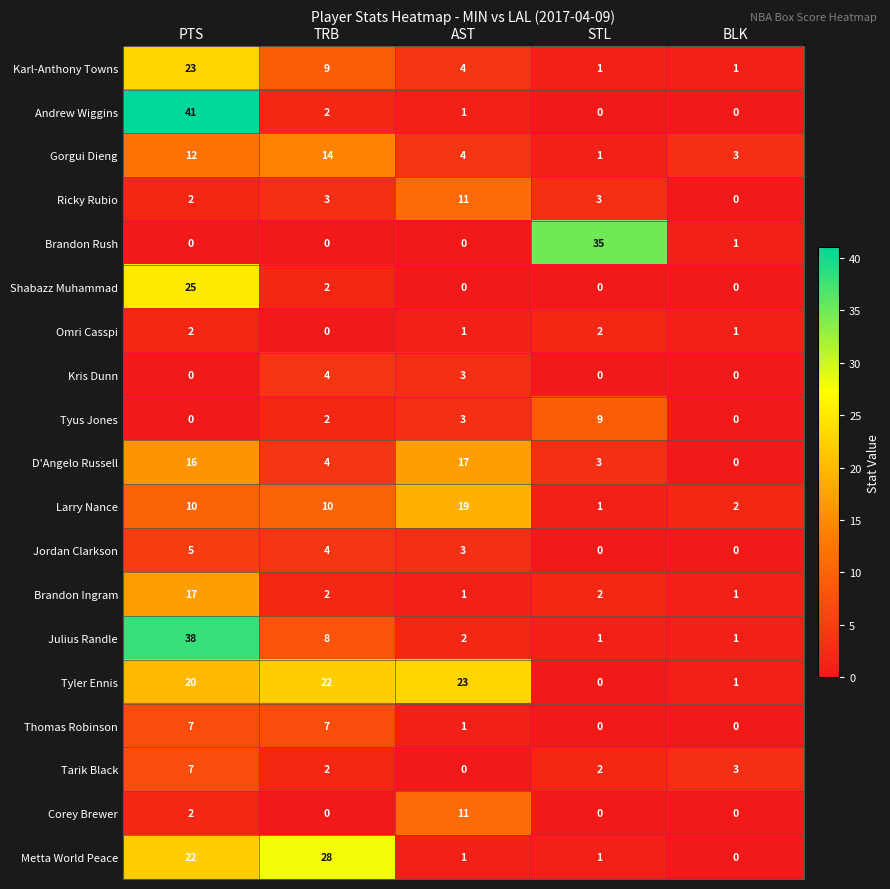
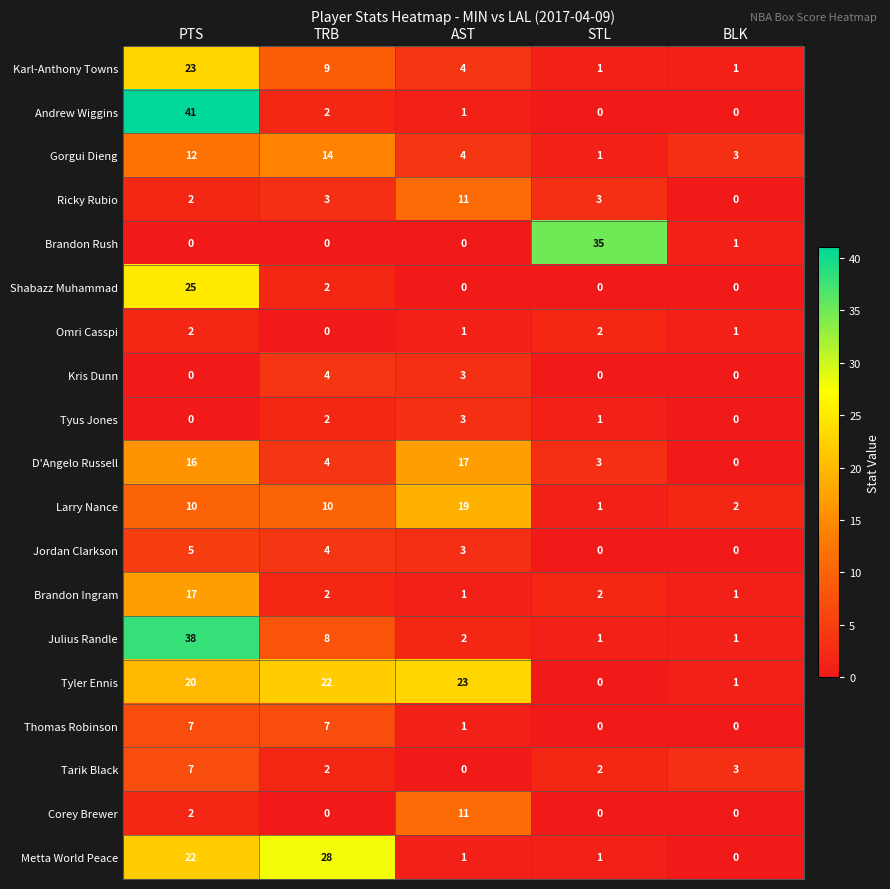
  {
    "Karl-Anthony Towns": {
      "PTS": 23,
      "TRB": 9,
      "AST": 4,
      "STL": 1,
      "BLK": 1
    },
    "Andrew Wiggins": {
      "PTS": 41,
      "TRB": 2,
      "AST": 1,
      "STL": 0,
      "BLK": 0
    },
    "Gorgui Dieng": {
      "PTS": 12,
      "TRB": 14,
      "AST": 4,
      "STL": 1,
      "BLK": 3
    },
    "Ricky Rubio": {
      "PTS": 2,
      "TRB": 3,
      "AST": 11,
      "STL": 3,
      "BLK": 0
    },
    "Brandon Rush": {
      "PTS": 0,
      "TRB": 0,
      "AST": 0,
      "STL": 35,
      "BLK": 1
    },
    "Shabazz Muhammad": {
      "PTS": 25,
      "TRB": 2,
      "AST": 0,
      "STL": 0,
      "BLK": 0
    },
    "Omri Casspi": {
      "PTS": 2,
      "TRB": 0,
      "AST": 1,
      "STL": 2,
      "BLK": 1
    },
    "Kris Dunn": {
      "PTS": 0,
      "TRB": 4,
      "AST": 3,
      "STL": 0,
      "BLK": 0
    },
    "Tyus Jones": {
      "PTS": 0,
      "TRB": 2,
      "AST": 3,
-     "STL": 9,
+     "STL": 1,
      "BLK": 0
    },
    "D'Angelo Russell": {
      "PTS": 16,
      "TRB": 4,
      "AST": 17,
      "STL": 3,
      "BLK": 0
    },
    "Larry Nance": {
      "PTS": 10,
      "TRB": 10,
      "AST": 19,
      "STL": 1,
      "BLK": 2
    },
    "Jordan Clarkson": {
      "PTS": 5,
      "TRB": 4,
      "AST": 3,
      "STL": 0,
      "BLK": 0
    },
    "Brandon Ingram": {
      "PTS": 17,
      "TRB": 2,
      "AST": 1,
      "STL": 2,
      "BLK": 1
    },
    "Julius Randle": {
      "PTS": 38,
      "TRB": 8,
      "AST": 2,
      "STL": 1,
      "BLK": 1
    },
    "Tyler Ennis": {
      "PTS": 20,
      "TRB": 22,
      "AST": 23,
      "STL": 0,
      "BLK": 1
    },
    "Thomas Robinson": {
      "PTS": 7,
      "TRB": 7,
      "AST": 1,
      "STL": 0,
      "BLK": 0
    },
    "Tarik Black": {
      "PTS": 7,
      "TRB": 2,
      "AST": 0,
      "STL": 2,
      "BLK": 3
    },
    "Corey Brewer": {
      "PTS": 2,
      "TRB": 0,
      "AST": 11,
      "STL": 0,
      "BLK": 0
    },
    "Metta World Peace": {
      "PTS": 22,
      "TRB": 28,
      "AST": 1,
      "STL": 1,
      "BLK": 0
    }
  }
